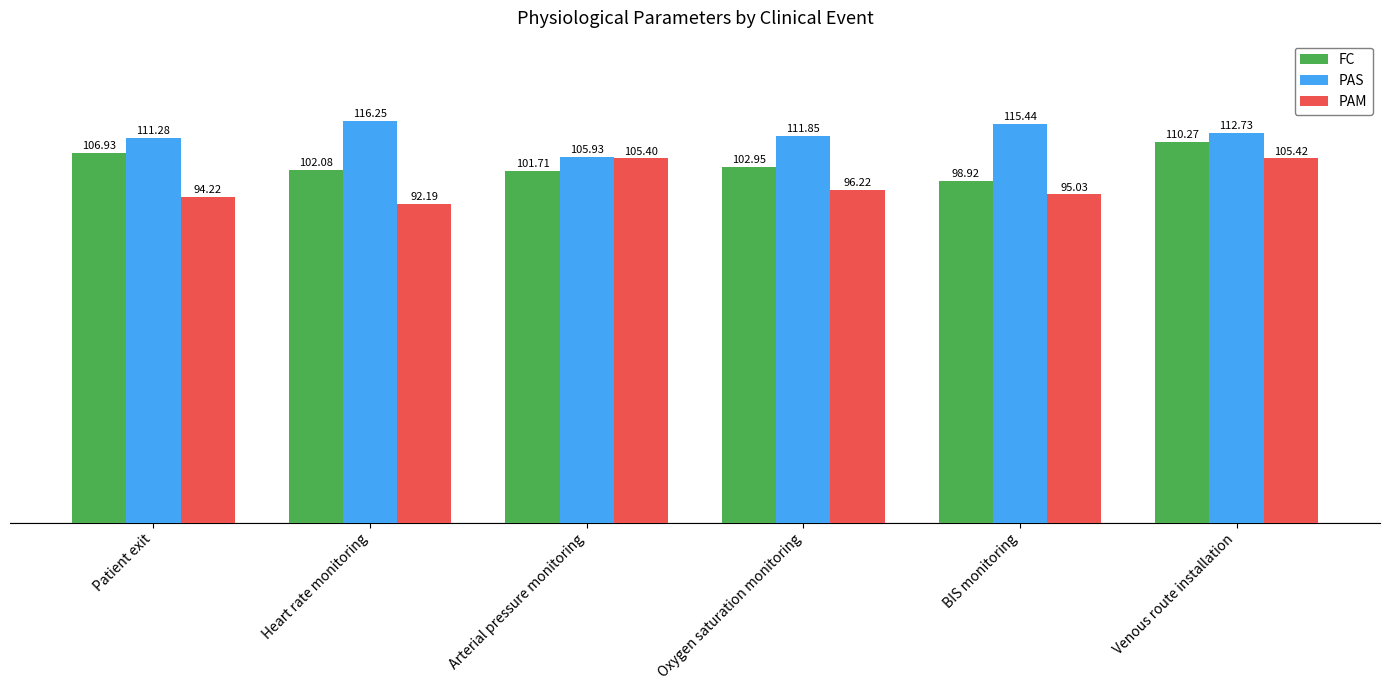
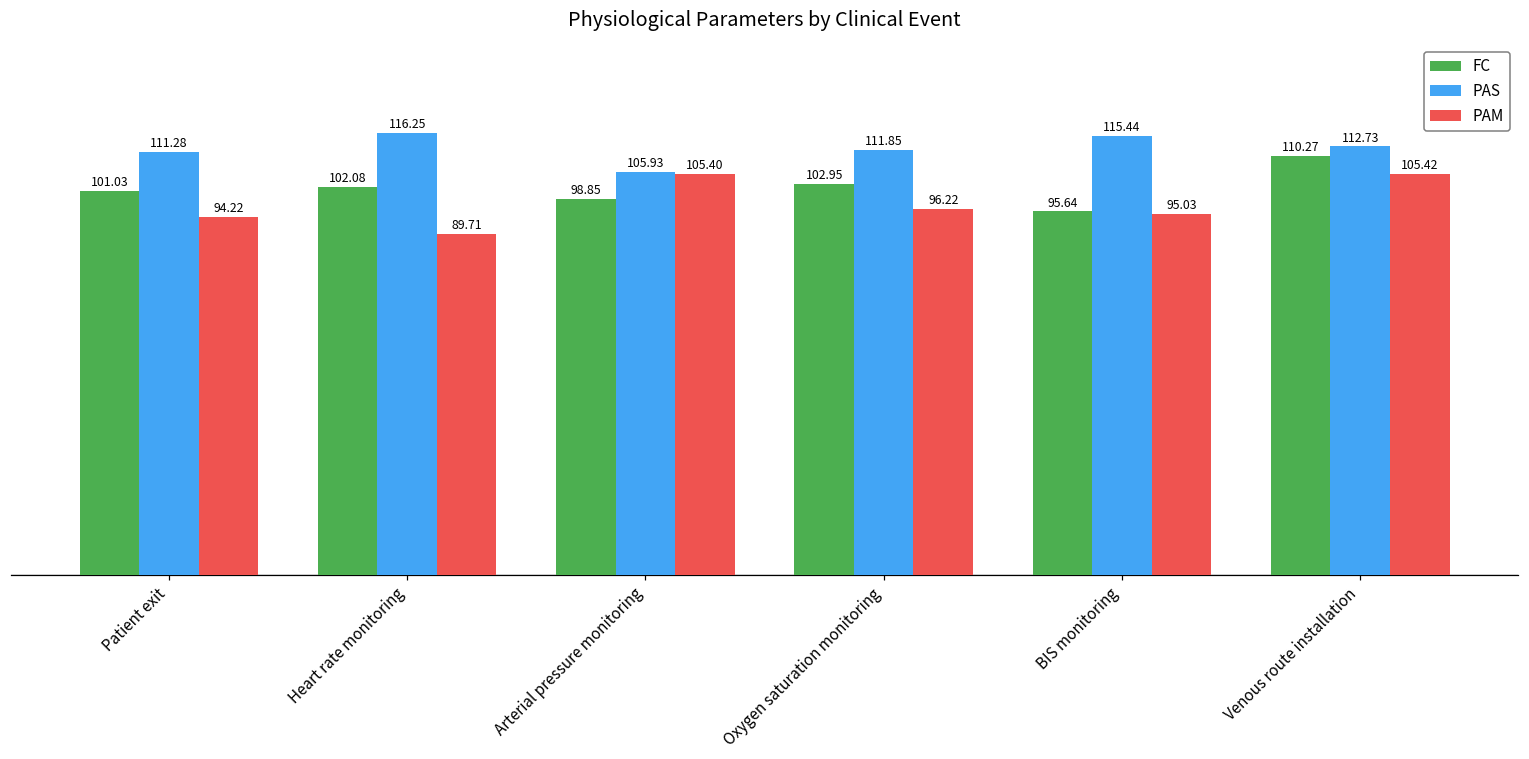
  {
    "FC": {
-     "Patient exit": 106.93,
+     "Patient exit": 101.03,
      "Heart rate monitoring": 102.08,
-     "Arterial pressure monitoring": 101.71,
+     "Arterial pressure monitoring": 98.85,
      "Oxygen saturation monitoring": 102.95,
-     "BIS monitoring": 98.92,
+     "BIS monitoring": 95.64,
      "Venous route installation": 110.27
    },
    "PAS": {
      "Patient exit": 111.28,
      "Heart rate monitoring": 116.25,
      "Arterial pressure monitoring": 105.93,
      "Oxygen saturation monitoring": 111.85,
      "BIS monitoring": 115.44,
      "Venous route installation": 112.73
    },
    "PAM": {
      "Patient exit": 94.22,
-     "Heart rate monitoring": 92.19,
+     "Heart rate monitoring": 89.71,
      "Arterial pressure monitoring": 105.40,
      "Oxygen saturation monitoring": 96.22,
      "BIS monitoring": 95.03,
      "Venous route installation": 105.42
    }
  }
